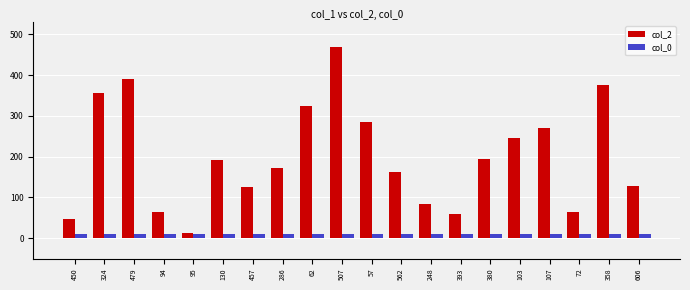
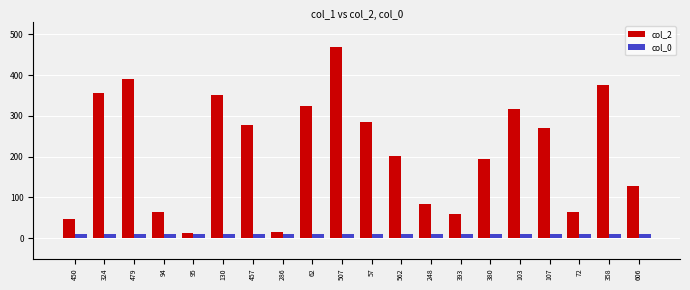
  {
    "col_2": {
      "450": 50,
      "324": 360,
      "479": 390,
      "94": 60,
      "95": 10,
-     "130": 190,
-     "457": 130,
-     "286": 170,
+     "130": 350,
+     "457": 280,
+     "286": 20,
      "62": 330,
      "507": 470,
      "57": 290,
-     "562": 160,
+     "562": 200,
      "248": 90,
      "393": 60,
      "380": 190,
-     "103": 250,
+     "103": 320,
      "107": 270,
      "72": 60,
      "358": 380,
      "606": 130
    },
    "col_0": {
      "450": 10,
      "324": 10,
      "479": 10,
      "94": 10,
      "95": 10,
      "130": 10,
      "457": 10,
      "286": 10,
      "62": 10,
      "507": 10,
      "57": 10,
      "562": 10,
      "248": 10,
      "393": 10,
      "380": 10,
      "103": 10,
      "107": 10,
      "72": 10,
      "358": 10,
      "606": 10
    }
  }
